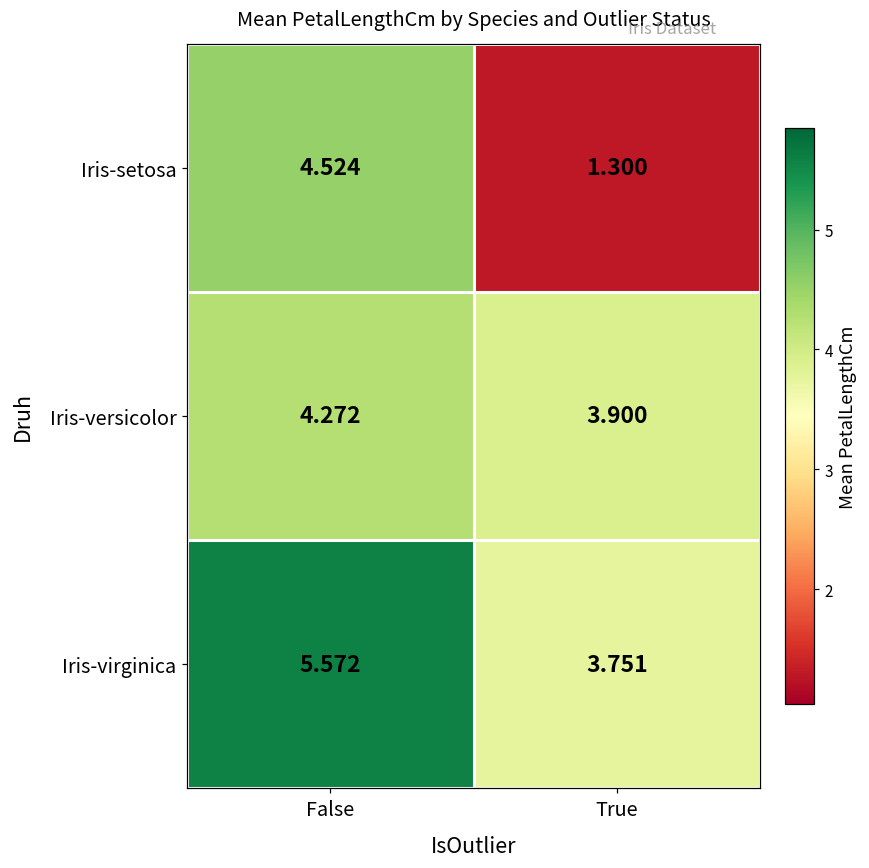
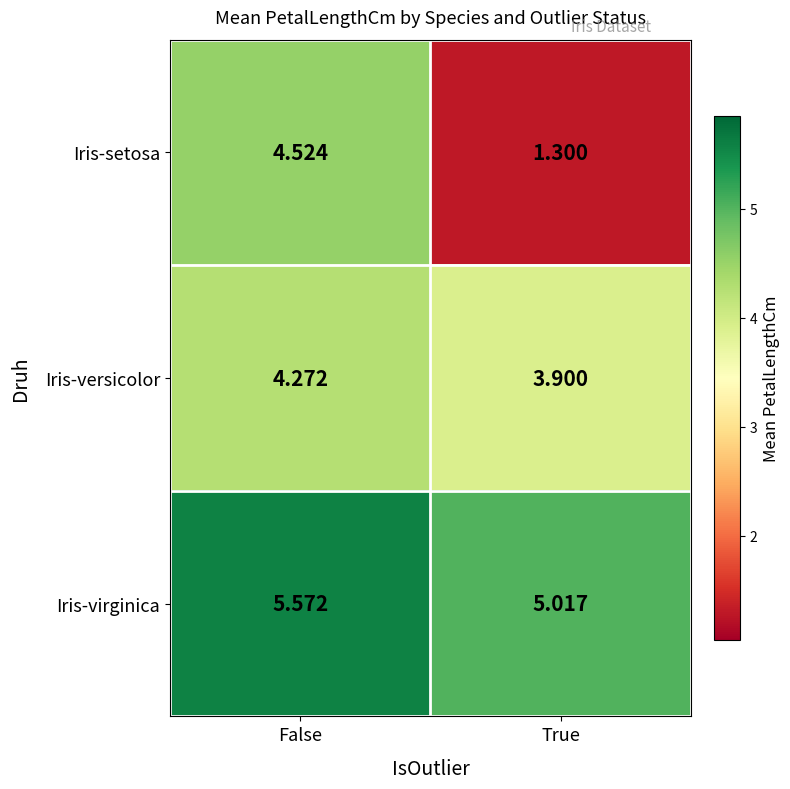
  {
    "Iris-setosa": {
      "False": 4.524,
      "True": 1.300
    },
    "Iris-versicolor": {
      "False": 4.272,
      "True": 3.900
    },
    "Iris-virginica": {
      "False": 5.572,
-     "True": 3.751
+     "True": 5.017
    }
  }
